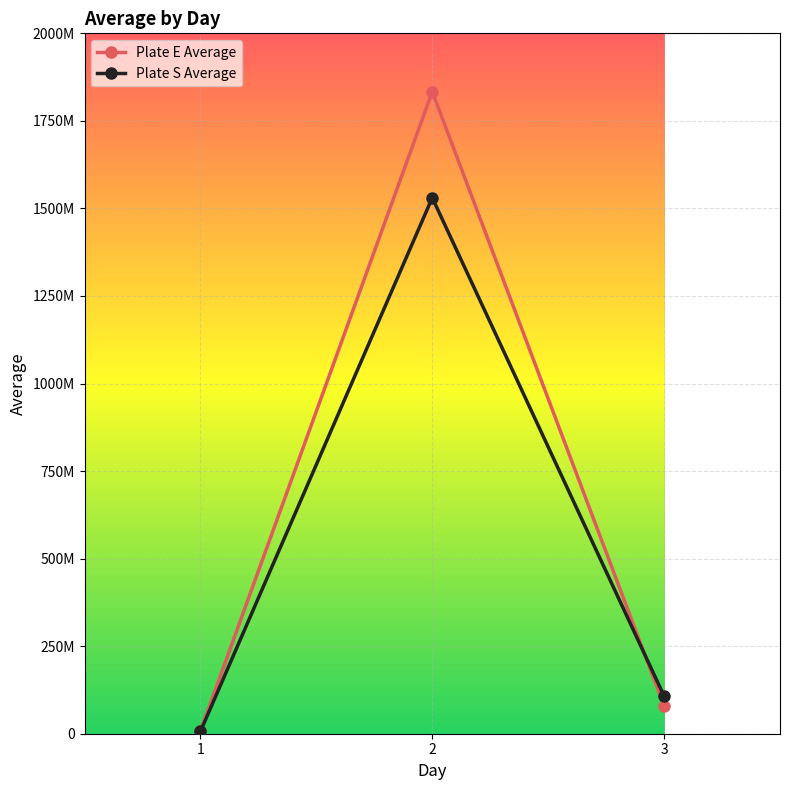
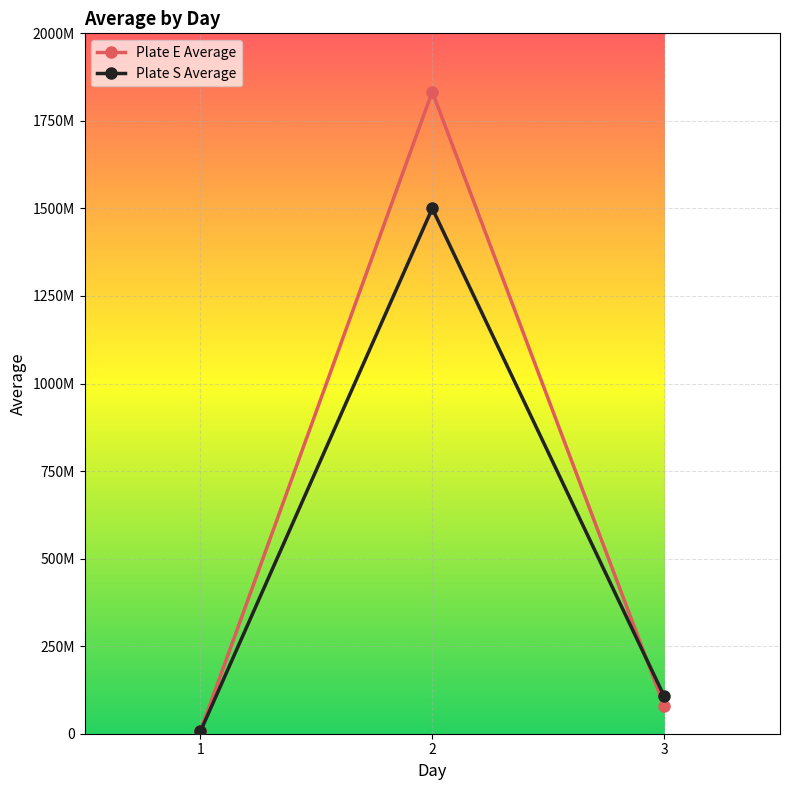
  {
    "Plate E Average": {
      "2": 1830000000,
      "3": 80000000
    },
    "Plate S Average": {
-     "2": 1530000000,
+     "2": 1500000000,
      "3": 110000000
    }
  }
